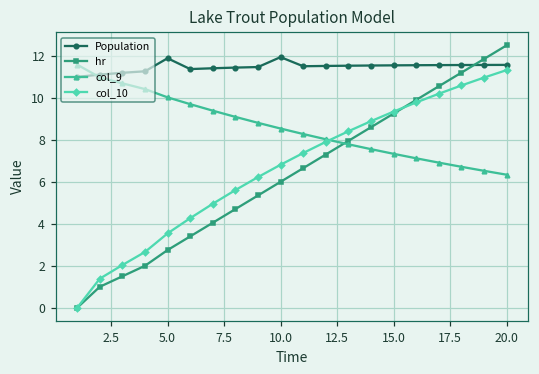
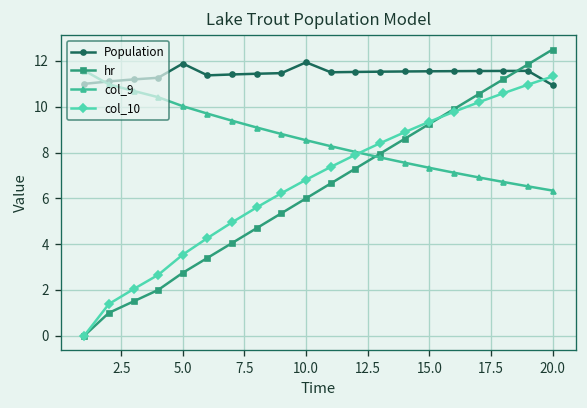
  {
    "Population": {
      "5.0": 11.9,
      "10.0": 11.9,
      "15.0": 11.5,
-     "20.0": 11.6
+     "20.0": 10.9
    }
  }
